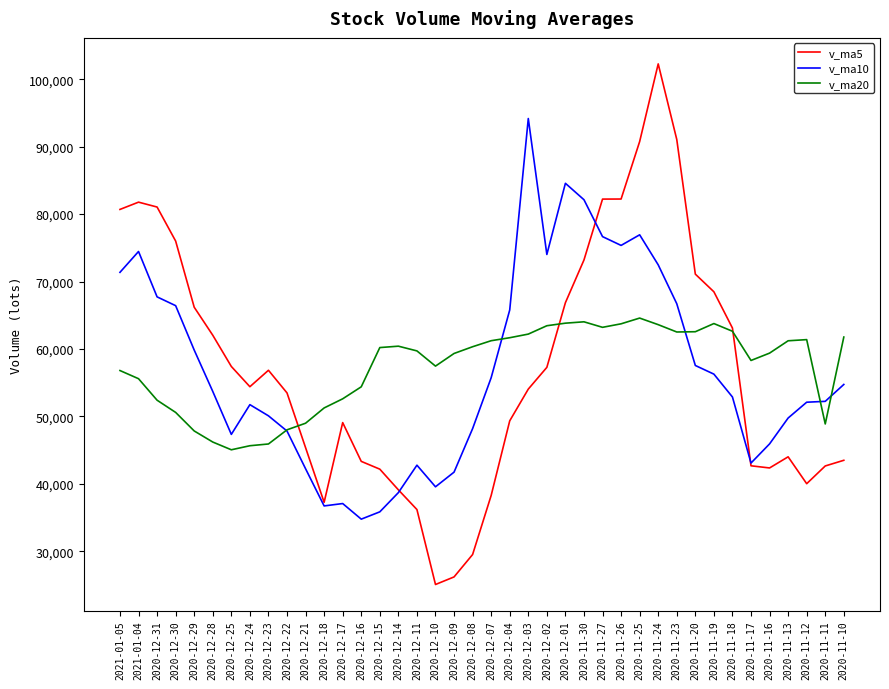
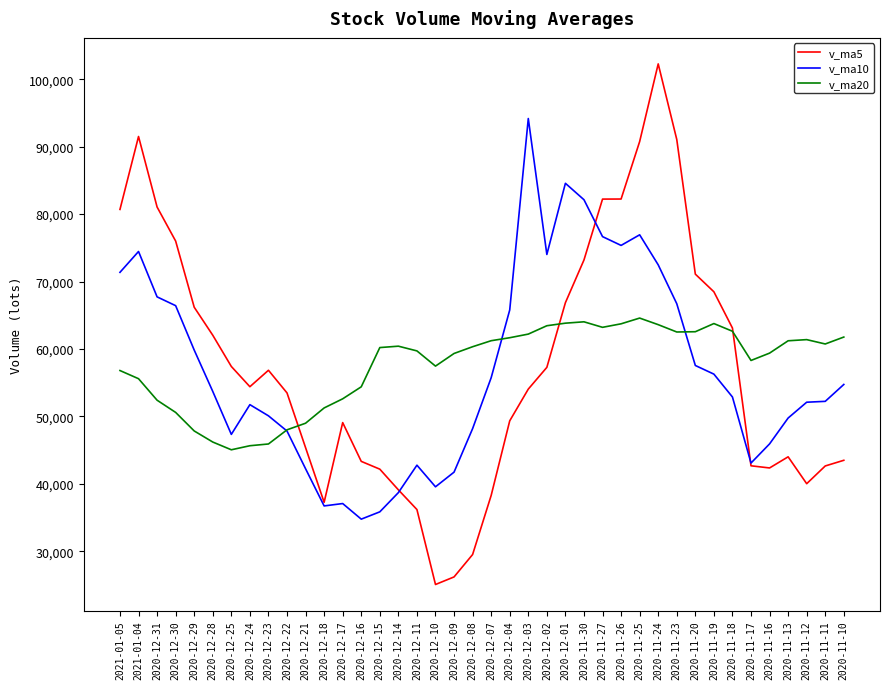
  {
    "v_ma5": {
      "2021-01-05": "81,000",
-     "2021-01-04": "82,000",
+     "2021-01-04": "92,000",
      "2020-12-31": "81,000",
      "2020-12-30": "76,000",
      "2020-12-29": "66,000",
      "2020-12-28": "62,000",
      "2020-12-25": "57,000",
      "2020-12-24": "54,000",
      "2020-12-23": "57,000",
      "2020-12-22": "53,000",
      "2020-12-21": "45,000",
      "2020-12-18": "37,000",
      "2020-12-17": "49,000",
      "2020-12-16": "43,000",
      "2020-12-15": "42,000",
      "2020-12-14": "39,000",
      "2020-12-11": "36,000",
      "2020-12-10": "25,000",
      "2020-12-09": "26,000",
      "2020-12-08": "30,000",
      "2020-12-07": "38,000",
      "2020-12-04": "49,000",
      "2020-12-03": "54,000",
      "2020-12-02": "57,000",
      "2020-12-01": "67,000",
      "2020-11-30": "73,000",
      "2020-11-27": "82,000",
      "2020-11-26": "82,000",
      "2020-11-25": "91,000",
      "2020-11-24": "102,000",
      "2020-11-23": "91,000",
      "2020-11-20": "71,000",
      "2020-11-19": "68,000",
      "2020-11-18": "63,000",
      "2020-11-17": "43,000",
      "2020-11-16": "42,000",
      "2020-11-13": "44,000",
      "2020-11-12": "40,000",
      "2020-11-11": "43,000",
      "2020-11-10": "43,000"
    },
    "v_ma10": {
      "2021-01-05": "71,000",
      "2021-01-04": "74,000",
      "2020-12-31": "68,000",
      "2020-12-30": "66,000",
      "2020-12-29": "60,000",
      "2020-12-28": "54,000",
      "2020-12-25": "47,000",
      "2020-12-24": "52,000",
      "2020-12-23": "50,000",
      "2020-12-21": "42,000",
      "2020-12-18": "37,000",
      "2020-12-17": "37,000",
      "2020-12-16": "35,000",
      "2020-12-15": "36,000",
      "2020-12-14": "39,000",
      "2020-12-11": "43,000",
      "2020-12-10": "40,000",
      "2020-12-09": "42,000",
      "2020-12-08": "48,000",
      "2020-12-07": "56,000",
      "2020-12-04": "66,000",
      "2020-12-03": "94,000",
      "2020-12-02": "74,000",
      "2020-12-01": "85,000",
      "2020-11-30": "82,000",
      "2020-11-27": "77,000",
      "2020-11-26": "75,000",
      "2020-11-25": "77,000",
      "2020-11-24": "72,000",
      "2020-11-23": "67,000",
      "2020-11-20": "58,000",
      "2020-11-19": "56,000",
      "2020-11-18": "53,000",
      "2020-11-17": "43,000",
      "2020-11-16": "46,000",
      "2020-11-13": "50,000",
      "2020-11-12": "52,000",
      "2020-11-11": "52,000",
      "2020-11-10": "55,000"
    },
    "v_ma20": {
      "2021-01-05": "57,000",
      "2021-01-04": "56,000",
      "2020-12-31": "52,000",
      "2020-12-30": "51,000",
      "2020-12-29": "48,000",
      "2020-12-28": "46,000",
      "2020-12-25": "45,000",
      "2020-12-24": "46,000",
      "2020-12-23": "46,000",
      "2020-12-21": "49,000",
      "2020-12-18": "51,000",
      "2020-12-17": "53,000",
      "2020-12-16": "54,000",
      "2020-12-15": "60,000",
      "2020-12-14": "60,000",
      "2020-12-11": "60,000",
      "2020-12-10": "57,000",
      "2020-12-09": "59,000",
      "2020-12-08": "60,000",
      "2020-12-07": "61,000",
      "2020-12-04": "62,000",
      "2020-12-03": "62,000",
      "2020-12-02": "63,000",
      "2020-12-01": "64,000",
      "2020-11-30": "64,000",
      "2020-11-27": "63,000",
      "2020-11-26": "64,000",
      "2020-11-25": "65,000",
      "2020-11-24": "64,000",
      "2020-11-23": "63,000",
      "2020-11-20": "63,000",
      "2020-11-19": "64,000",
      "2020-11-18": "63,000",
      "2020-11-17": "58,000",
      "2020-11-16": "59,000",
      "2020-11-13": "61,000",
      "2020-11-12": "61,000",
-     "2020-11-11": "49,000",
+     "2020-11-11": "61,000",
      "2020-11-10": "62,000"
    }
  }
